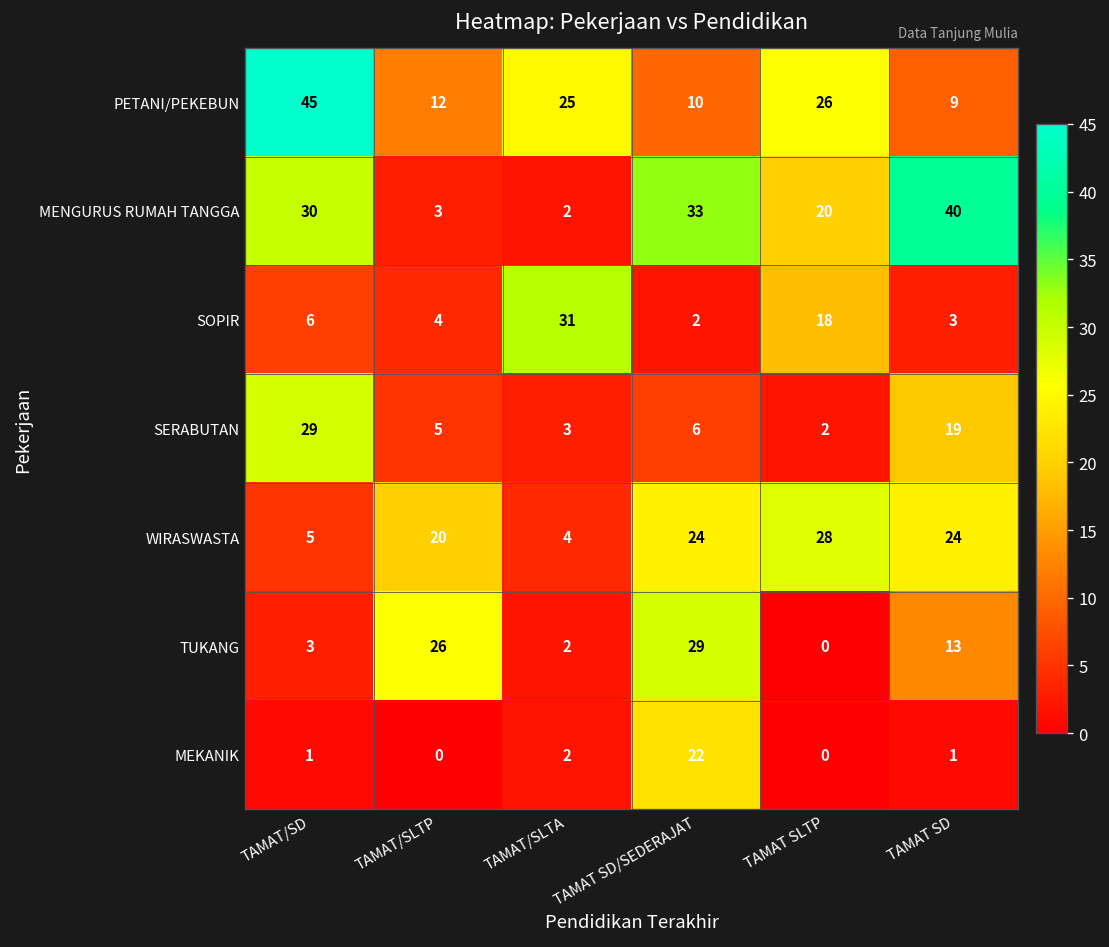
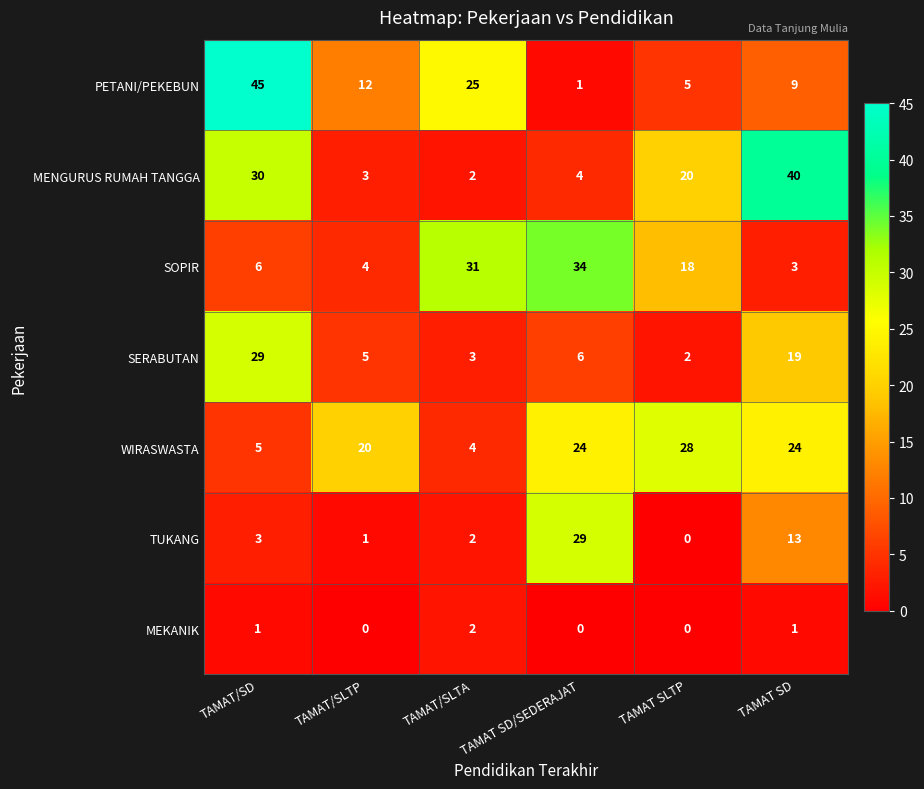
  {
    "PETANI/PEKEBUN": {
      "TAMAT/SD": 45,
      "TAMAT/SLTP": 12,
      "TAMAT/SLTA": 25,
-     "TAMAT SD/SEDERAJAT": 10,
-     "TAMAT SLTP": 26,
+     "TAMAT SD/SEDERAJAT": 1,
+     "TAMAT SLTP": 5,
      "TAMAT SD": 9
    },
    "MENGURUS RUMAH TANGGA": {
      "TAMAT/SD": 30,
      "TAMAT/SLTP": 3,
      "TAMAT/SLTA": 2,
-     "TAMAT SD/SEDERAJAT": 33,
+     "TAMAT SD/SEDERAJAT": 4,
      "TAMAT SLTP": 20,
      "TAMAT SD": 40
    },
    "SOPIR": {
      "TAMAT/SD": 6,
      "TAMAT/SLTP": 4,
      "TAMAT/SLTA": 31,
-     "TAMAT SD/SEDERAJAT": 2,
+     "TAMAT SD/SEDERAJAT": 34,
      "TAMAT SLTP": 18,
      "TAMAT SD": 3
    },
    "SERABUTAN": {
      "TAMAT/SD": 29,
      "TAMAT/SLTP": 5,
      "TAMAT/SLTA": 3,
      "TAMAT SD/SEDERAJAT": 6,
      "TAMAT SLTP": 2,
      "TAMAT SD": 19
    },
    "WIRASWASTA": {
      "TAMAT/SD": 5,
      "TAMAT/SLTP": 20,
      "TAMAT/SLTA": 4,
      "TAMAT SD/SEDERAJAT": 24,
      "TAMAT SLTP": 28,
      "TAMAT SD": 24
    },
    "TUKANG": {
      "TAMAT/SD": 3,
-     "TAMAT/SLTP": 26,
+     "TAMAT/SLTP": 1,
      "TAMAT/SLTA": 2,
      "TAMAT SD/SEDERAJAT": 29,
      "TAMAT SLTP": 0,
      "TAMAT SD": 13
    },
    "MEKANIK": {
      "TAMAT/SD": 1,
      "TAMAT/SLTP": 0,
      "TAMAT/SLTA": 2,
-     "TAMAT SD/SEDERAJAT": 22,
+     "TAMAT SD/SEDERAJAT": 0,
      "TAMAT SLTP": 0,
      "TAMAT SD": 1
    }
  }
